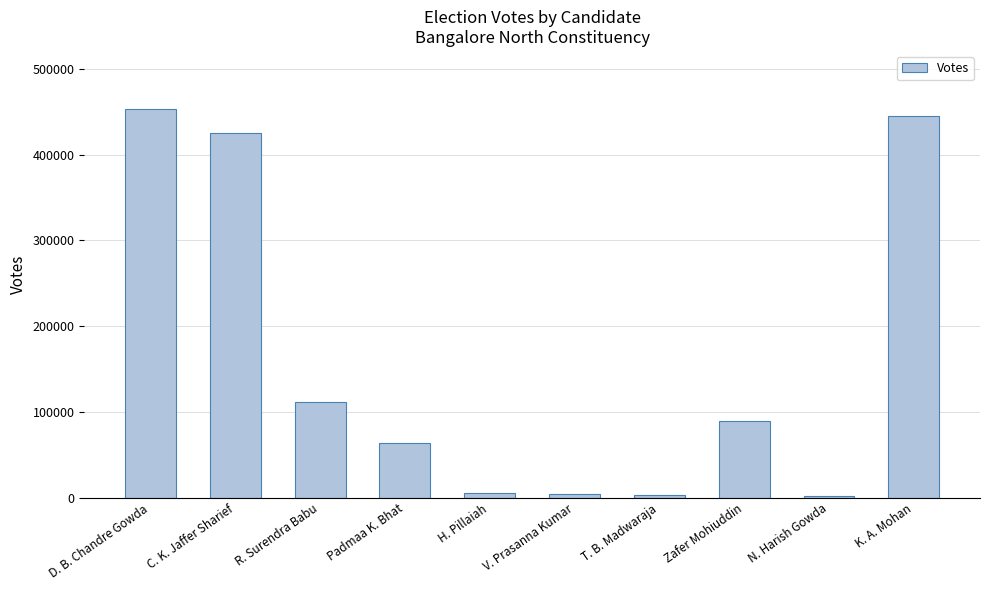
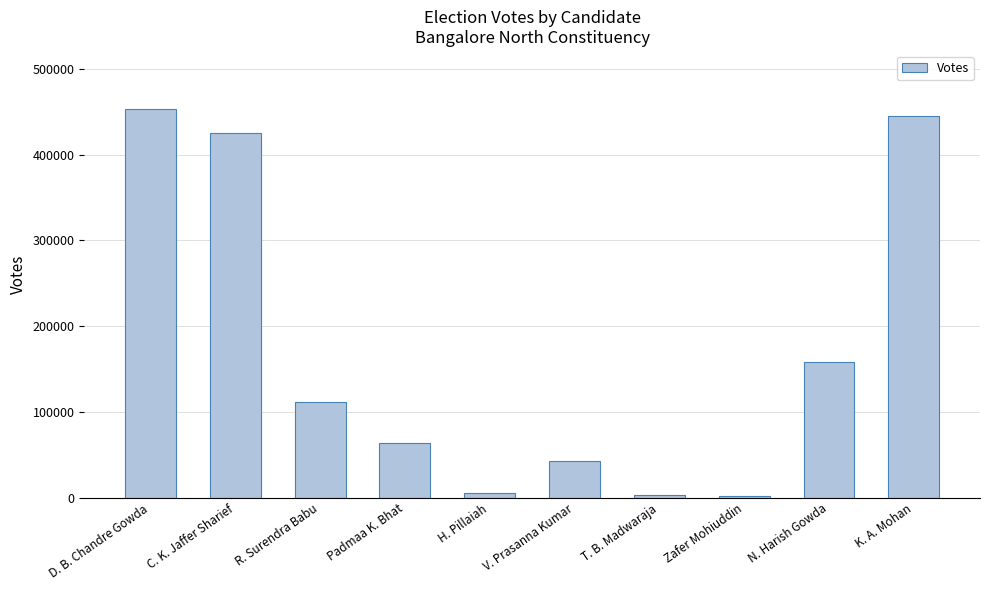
  {
    "D. B. Chandre Gowda": 450000,
    "C. K. Jaffer Sharief": 420000,
    "R. Surendra Babu": 110000,
    "Padmaa K. Bhat": 60000,
    "H. Pillaiah": 10000,
-   "V. Prasanna Kumar": 0,
+   "V. Prasanna Kumar": 40000,
    "T. B. Madwaraja": 0,
-   "Zafer Mohiuddin": 90000,
-   "N. Harish Gowda": 0,
+   "Zafer Mohiuddin": 0,
+   "N. Harish Gowda": 160000,
    "K. A. Mohan": 450000
  }
